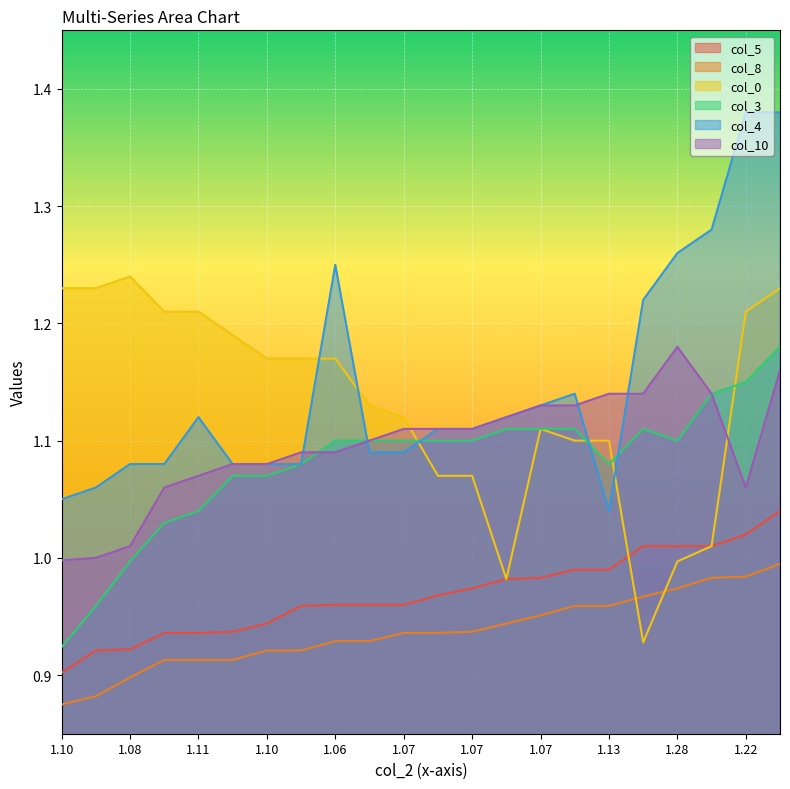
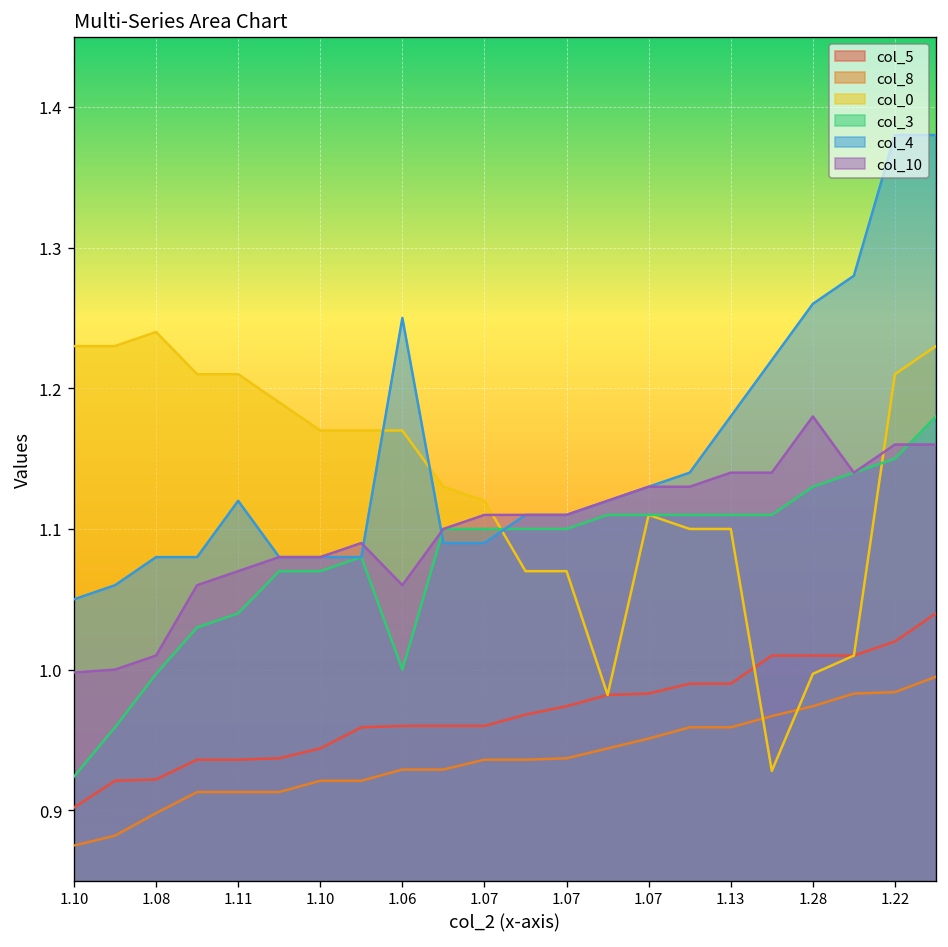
  {
    "col_3": {
      "1.08": 0.997,
      "1.11": 1.04,
-     "1.06": 1.1,
-     "1.13": 1.08,
-     "1.28": 1.10,
+     "1.06": 1.0,
+     "1.13": 1.11,
+     "1.28": 1.13,
      "1.22": 1.15
    },
    "col_4": {
      "1.08": 1.08,
      "1.11": 1.12,
      "1.06": 1.25,
-     "1.13": 1.04,
+     "1.13": 1.18,
      "1.28": 1.26
    },
    "col_10": {
      "1.08": 1.01,
      "1.11": 1.07,
-     "1.06": 1.09,
+     "1.06": 1.06,
      "1.13": 1.14,
      "1.28": 1.18,
-     "1.22": 1.06
+     "1.22": 1.16
    }
  }
